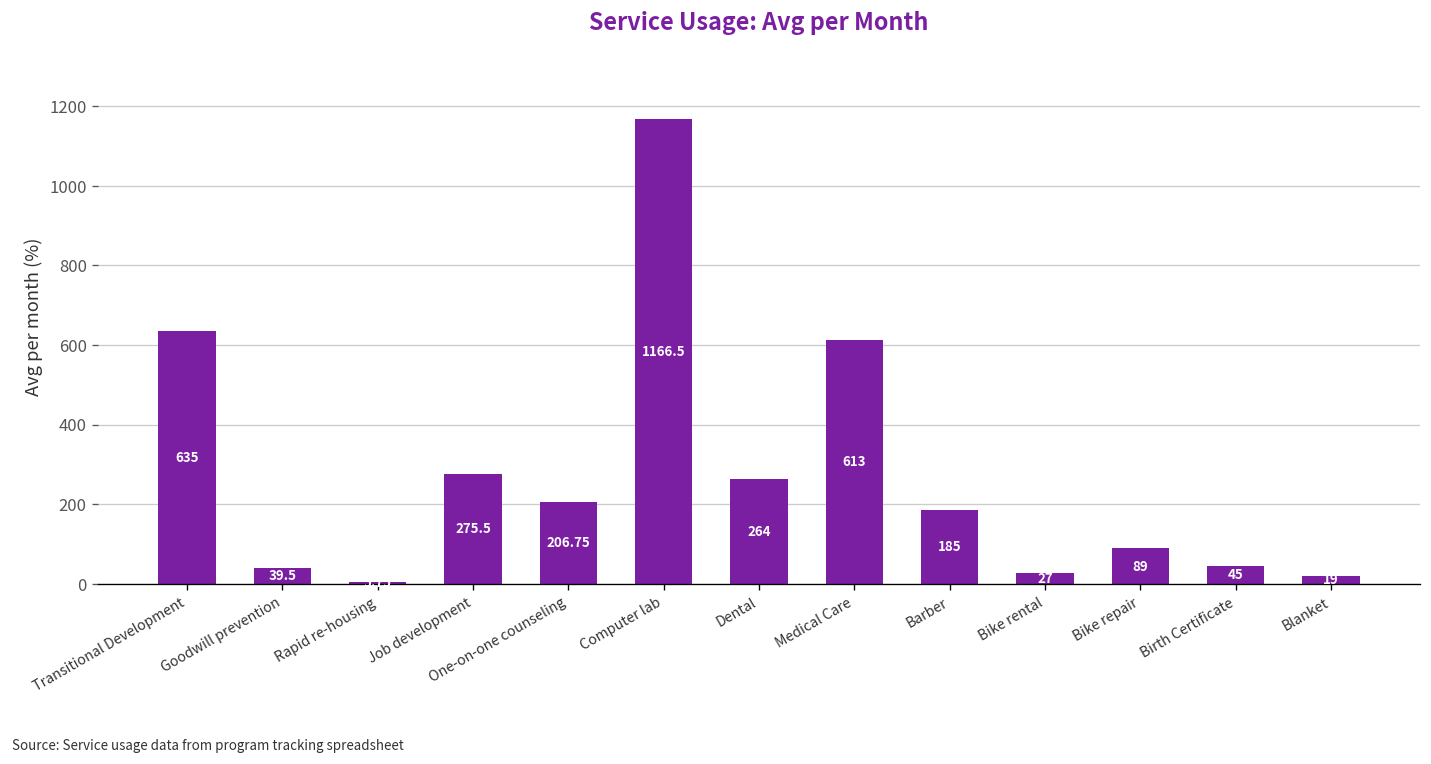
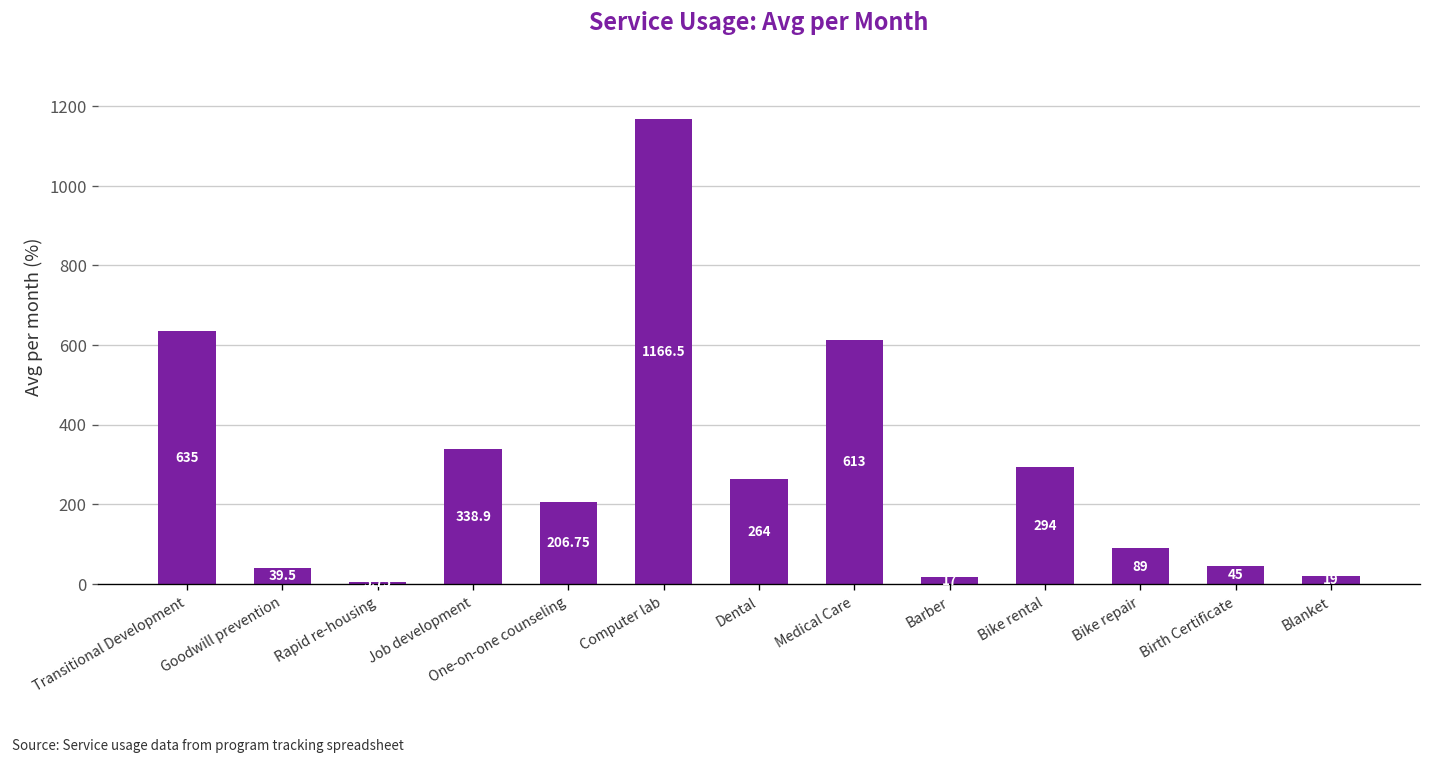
  {
    "Transitional Development": 635,
    "Goodwill prevention": 39.5,
-   "Job development": 275.5,
+   "Job development": 338.9,
    "One-on-one counseling": 206.75,
    "Computer lab": 1166.5,
    "Dental": 264,
    "Medical Care": 613,
-   "Barber": 190,
-   "Bike rental": 27,
+   "Barber": 20,
+   "Bike rental": 294,
    "Bike repair": 89,
    "Birth Certificate": 45
  }
